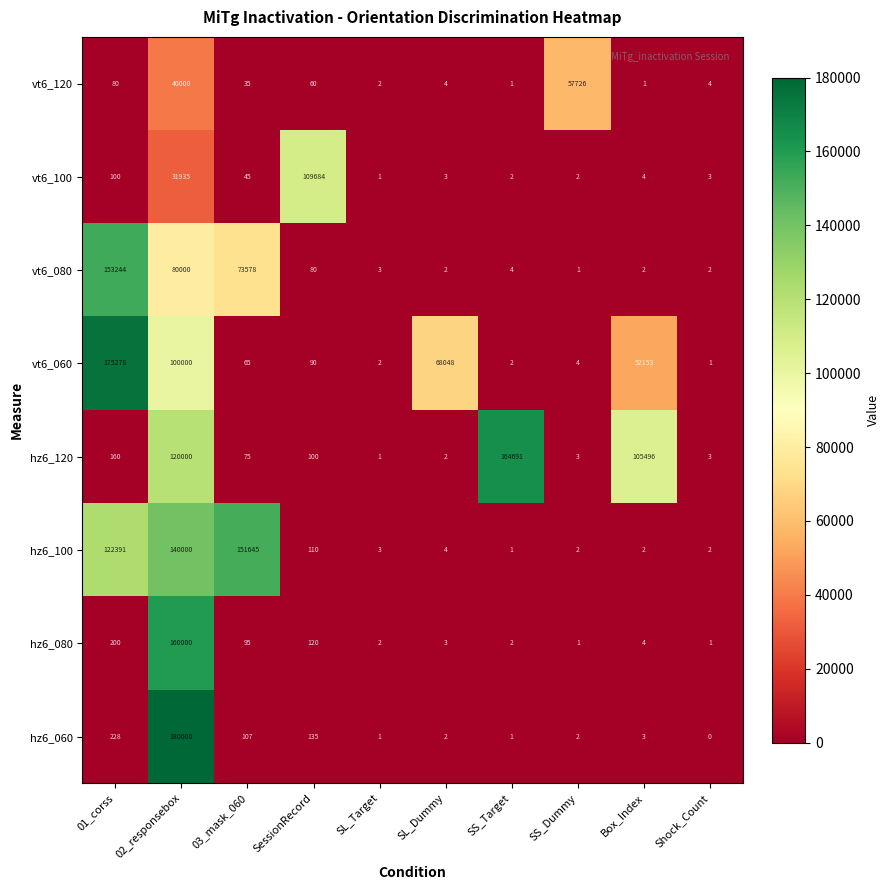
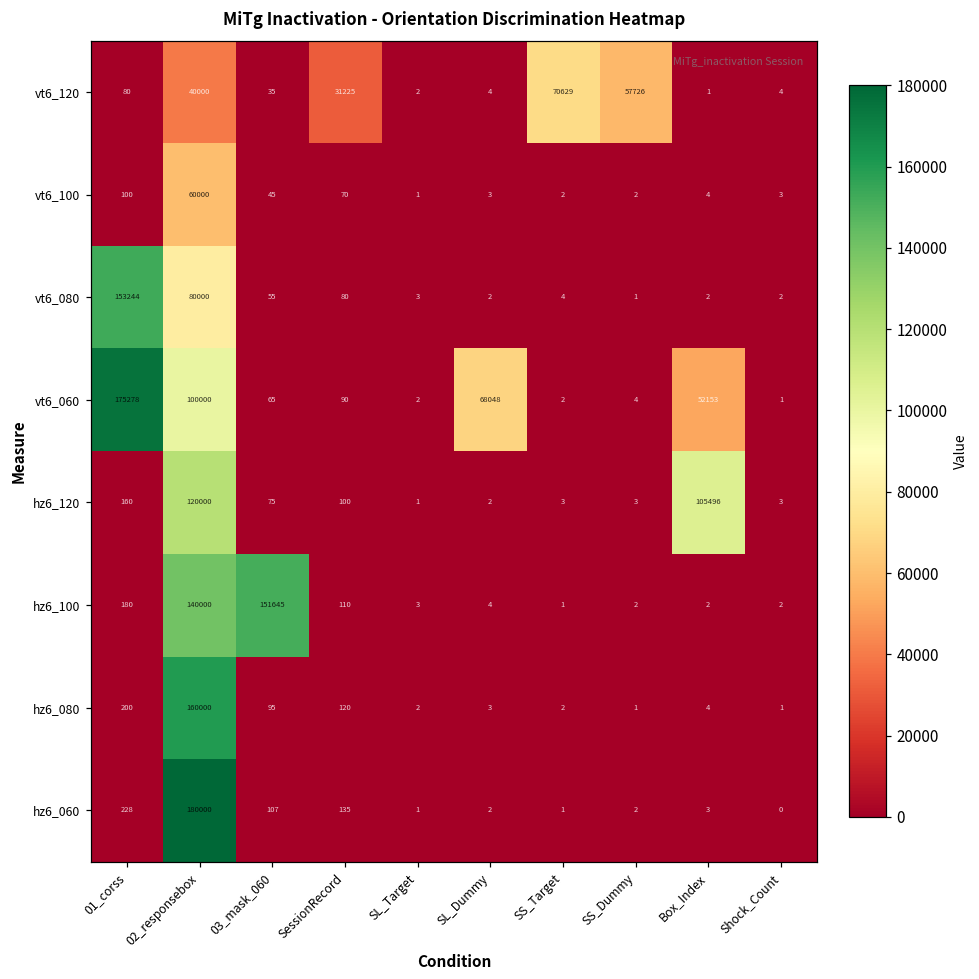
  {
    "vt6_120": {
      "01_corss": 80,
      "02_responsebox": 40000,
      "03_mask_060": 35,
-     "SessionRecord": 60,
+     "SessionRecord": 31225,
      "SL_Target": 2,
      "SL_Dummy": 4,
-     "SS_Target": 1,
+     "SS_Target": 70629,
      "SS_Dummy": 57726,
      "Shock_Count": 4
    },
    "vt6_100": {
      "01_corss": 100,
-     "02_responsebox": 31935,
+     "02_responsebox": 60000,
      "03_mask_060": 45,
-     "SessionRecord": 109684,
+     "SessionRecord": 70,
      "SL_Target": 1,
      "SL_Dummy": 3,
      "SS_Target": 2,
      "SS_Dummy": 2,
      "Box_Index": 4,
      "Shock_Count": 3
    },
    "vt6_080": {
      "01_corss": 153244,
      "02_responsebox": 80000,
-     "03_mask_060": 73578,
+     "03_mask_060": 55,
      "SessionRecord": 80,
      "SL_Target": 3,
      "SL_Dummy": 2,
      "SS_Target": 4,
      "SS_Dummy": 1,
      "Box_Index": 2,
      "Shock_Count": 2
    },
    "vt6_060": {
      "01_corss": 175278,
      "02_responsebox": 100000,
      "03_mask_060": 65,
      "SessionRecord": 90,
      "SL_Target": 2,
      "SL_Dummy": 68048,
      "SS_Target": 2,
      "SS_Dummy": 4,
      "Box_Index": 52153,
      "Shock_Count": 1
    },
    "hz6_120": {
      "01_corss": 160,
      "02_responsebox": 120000,
      "03_mask_060": 75,
      "SessionRecord": 100,
      "SL_Target": 1,
      "SL_Dummy": 2,
-     "SS_Target": 164691,
+     "SS_Target": 3,
      "SS_Dummy": 3,
      "Box_Index": 105496,
      "Shock_Count": 3
    },
    "hz6_100": {
-     "01_corss": 122391,
+     "01_corss": 180,
      "02_responsebox": 140000,
      "03_mask_060": 151645,
      "SessionRecord": 110,
      "SL_Target": 3,
      "SL_Dummy": 4,
      "SS_Target": 1,
      "SS_Dummy": 2,
      "Box_Index": 2,
      "Shock_Count": 2
    },
    "hz6_080": {
      "01_corss": 200,
      "02_responsebox": 160000,
      "03_mask_060": 95,
      "SessionRecord": 120,
      "SL_Target": 2,
      "SL_Dummy": 3,
      "SS_Target": 2,
      "SS_Dummy": 1,
      "Box_Index": 4,
      "Shock_Count": 1
    },
    "hz6_060": {
      "01_corss": 228,
      "02_responsebox": 180000,
      "03_mask_060": 107,
      "SessionRecord": 135,
      "SL_Target": 1,
      "SL_Dummy": 2,
      "SS_Target": 1,
      "SS_Dummy": 2,
      "Box_Index": 3,
      "Shock_Count": 0
    }
  }
